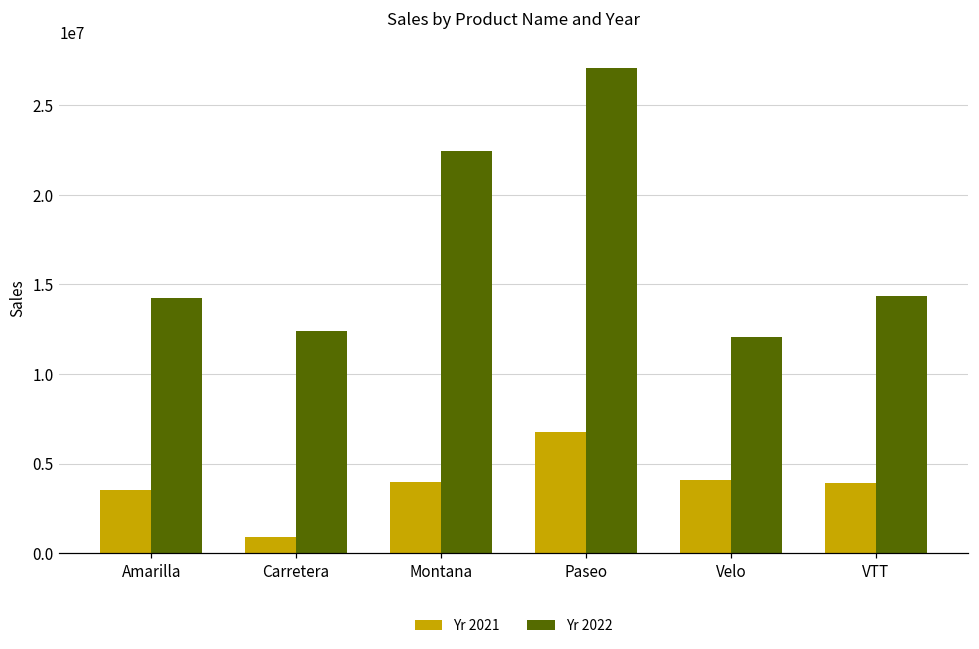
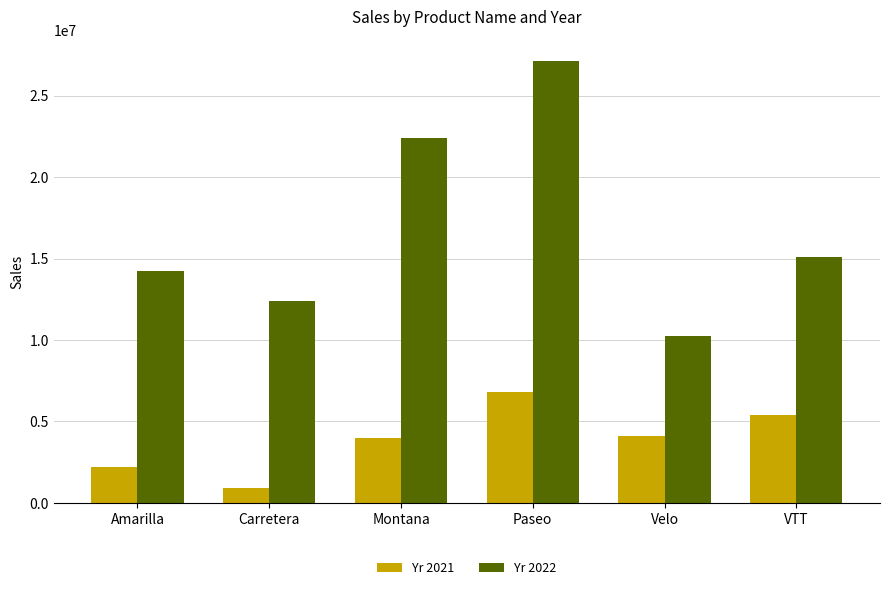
  {
    "Yr 2021": {
-     "Amarilla": 3500000,
+     "Amarilla": 2200000,
      "Carretera": 900000,
      "Montana": 4000000,
      "Paseo": 6800000,
      "Velo": 4100000,
-     "VTT": 3900000
+     "VTT": 5400000
    },
    "Yr 2022": {
      "Amarilla": 14200000,
      "Carretera": 12400000,
      "Montana": 22400000,
      "Paseo": 27100000,
-     "Velo": 12100000,
-     "VTT": 14300000
+     "Velo": 10300000,
+     "VTT": 15100000
    }
  }
